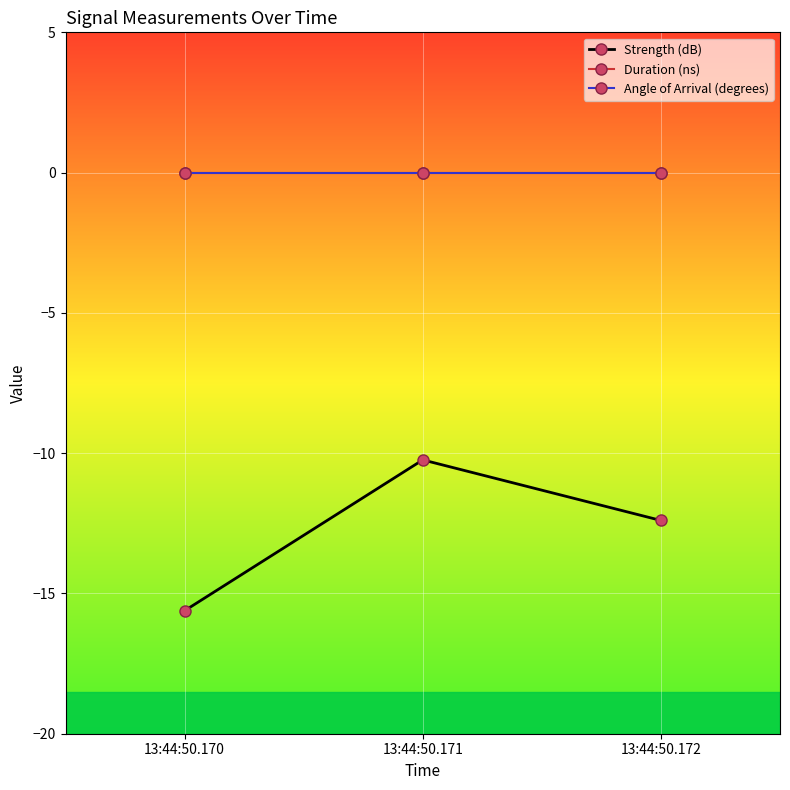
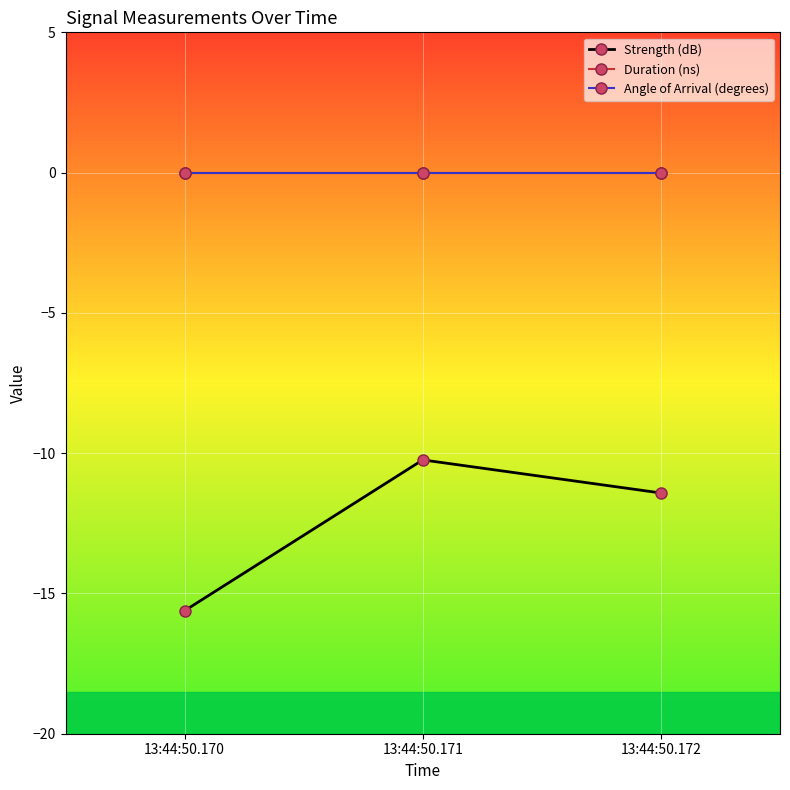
  {
    "Strength (dB)": {
      "13:44:50.170": -15.6,
      "13:44:50.171": -10.2,
-     "13:44:50.172": -12.4
+     "13:44:50.172": -11.4
    },
    "Angle of Arrival (degrees)": {
      "13:44:50.170": 0.0,
      "13:44:50.171": 0.0,
      "13:44:50.172": 0.0
    }
  }
